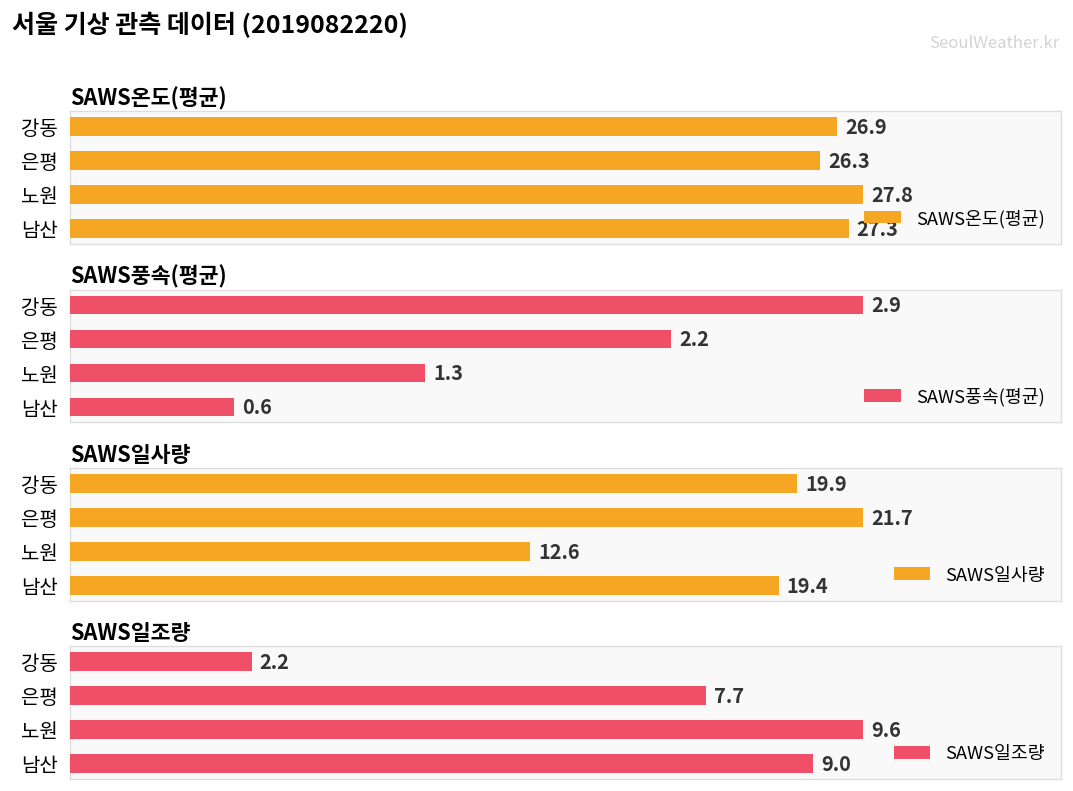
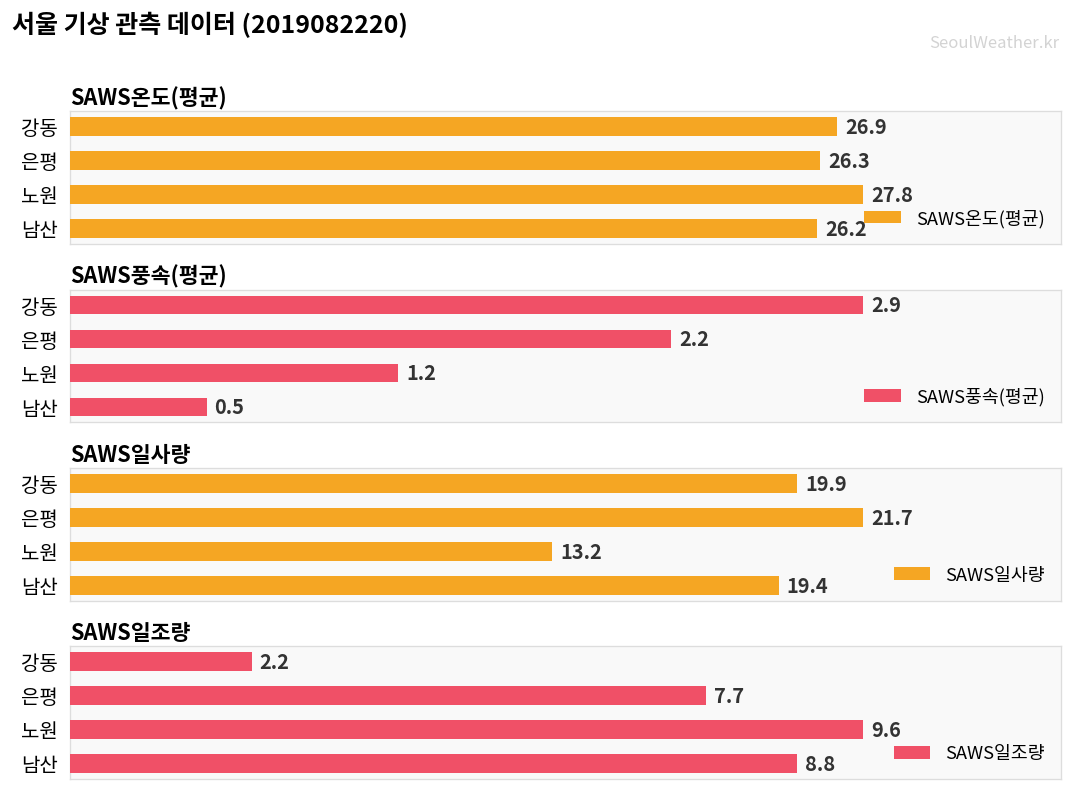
  {
    "SAWS온도(평균)": {
      "강동": 26.9,
      "은평": 26.3,
      "노원": 27.8,
-     "남산": 27.3
+     "남산": 26.2
    },
    "SAWS풍속(평균)": {
      "강동": 2.9,
      "은평": 2.2,
-     "노원": 1.3,
-     "남산": 0.6
+     "노원": 1.2,
+     "남산": 0.5
    },
    "SAWS일사량": {
      "강동": 19.9,
      "은평": 21.7,
-     "노원": 12.6,
+     "노원": 13.2,
      "남산": 19.4
    },
    "SAWS일조량": {
      "강동": 2.2,
      "은평": 7.7,
      "노원": 9.6,
-     "남산": 9.0
+     "남산": 8.8
    }
  }
